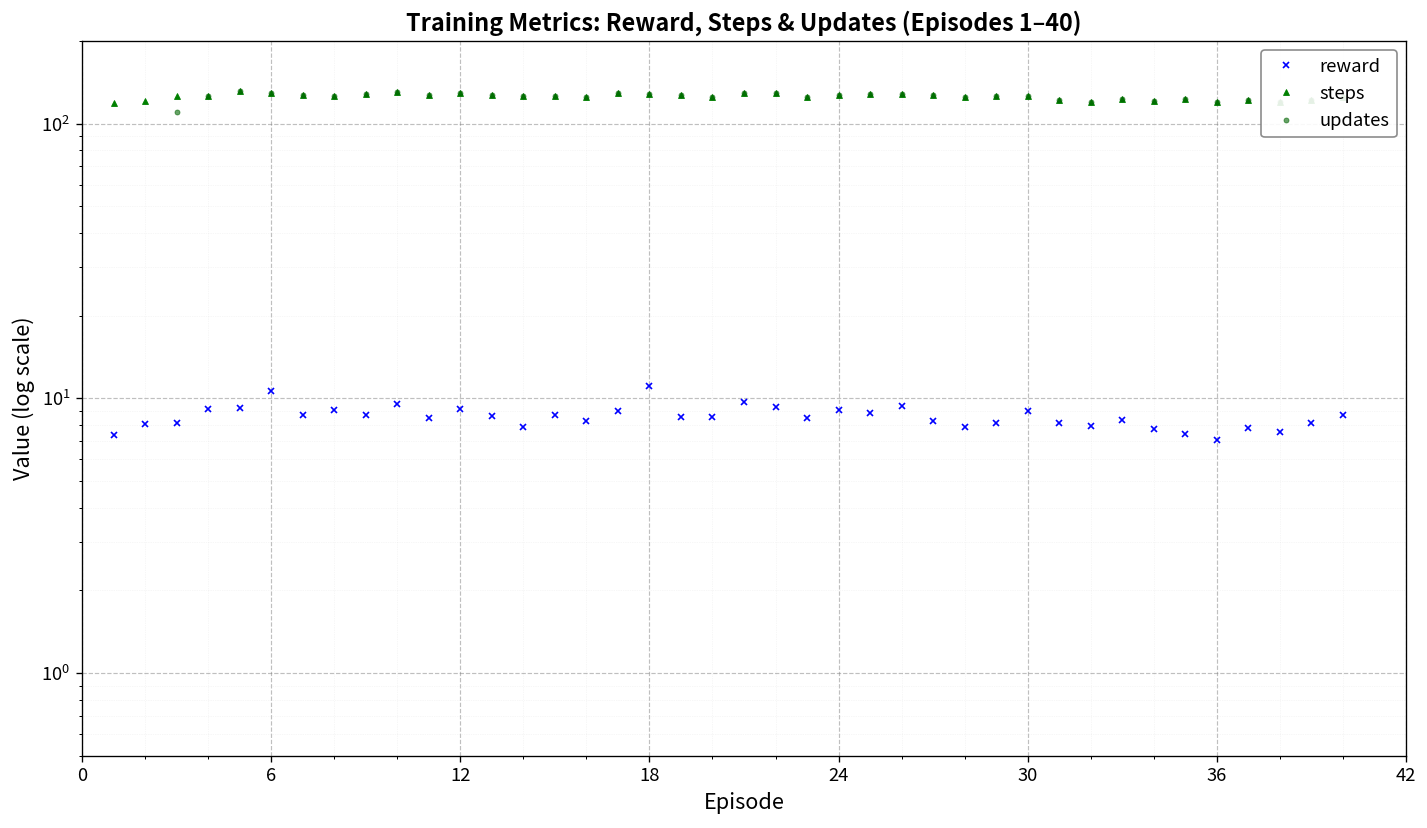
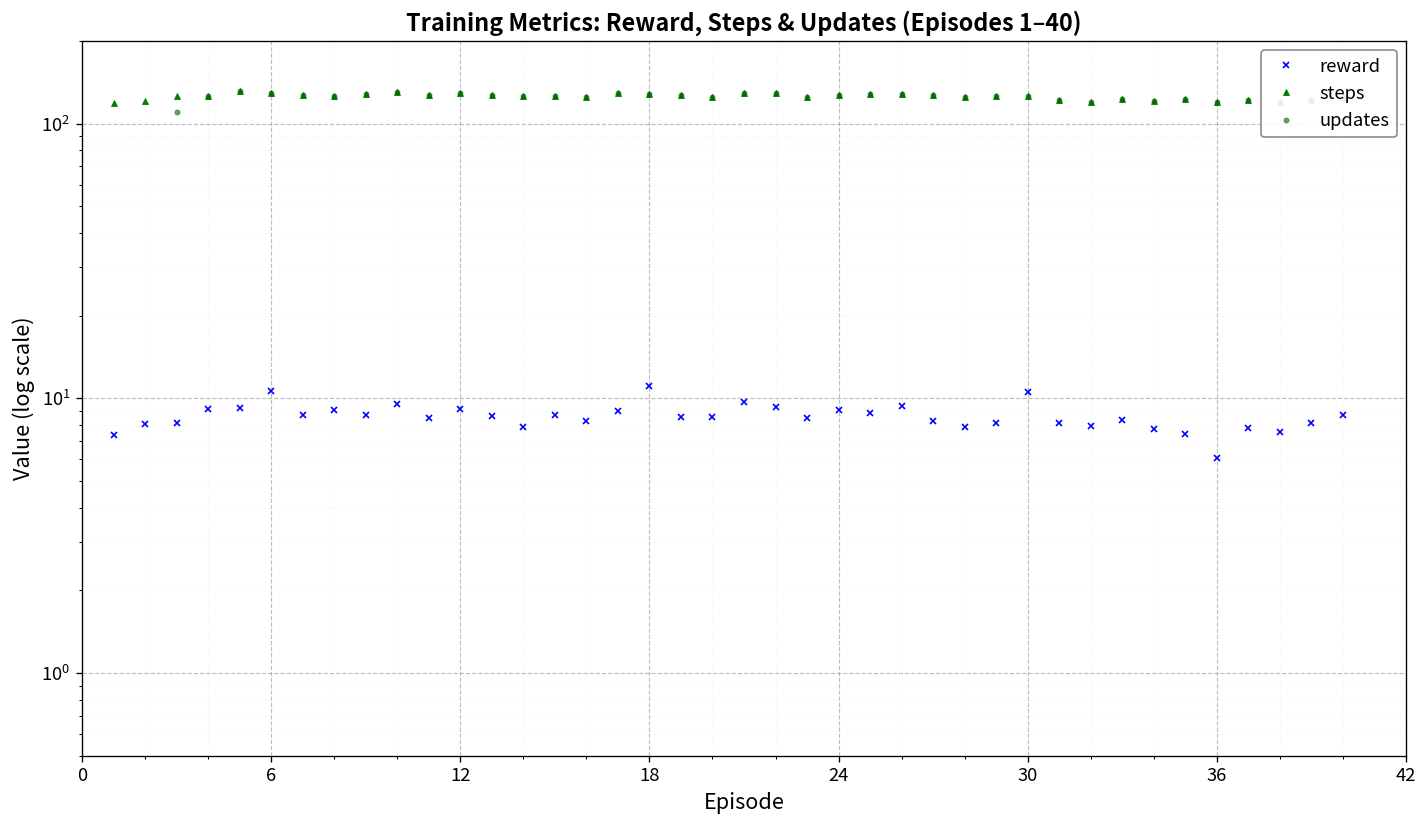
  {
    "reward": {
      "6": 11,
      "12": 9.1,
      "18": 11,
      "24": 9.1,
-     "30": 9.0,
-     "36": 7.0
+     "30": 11,
+     "36": 6.1
    }
  }
